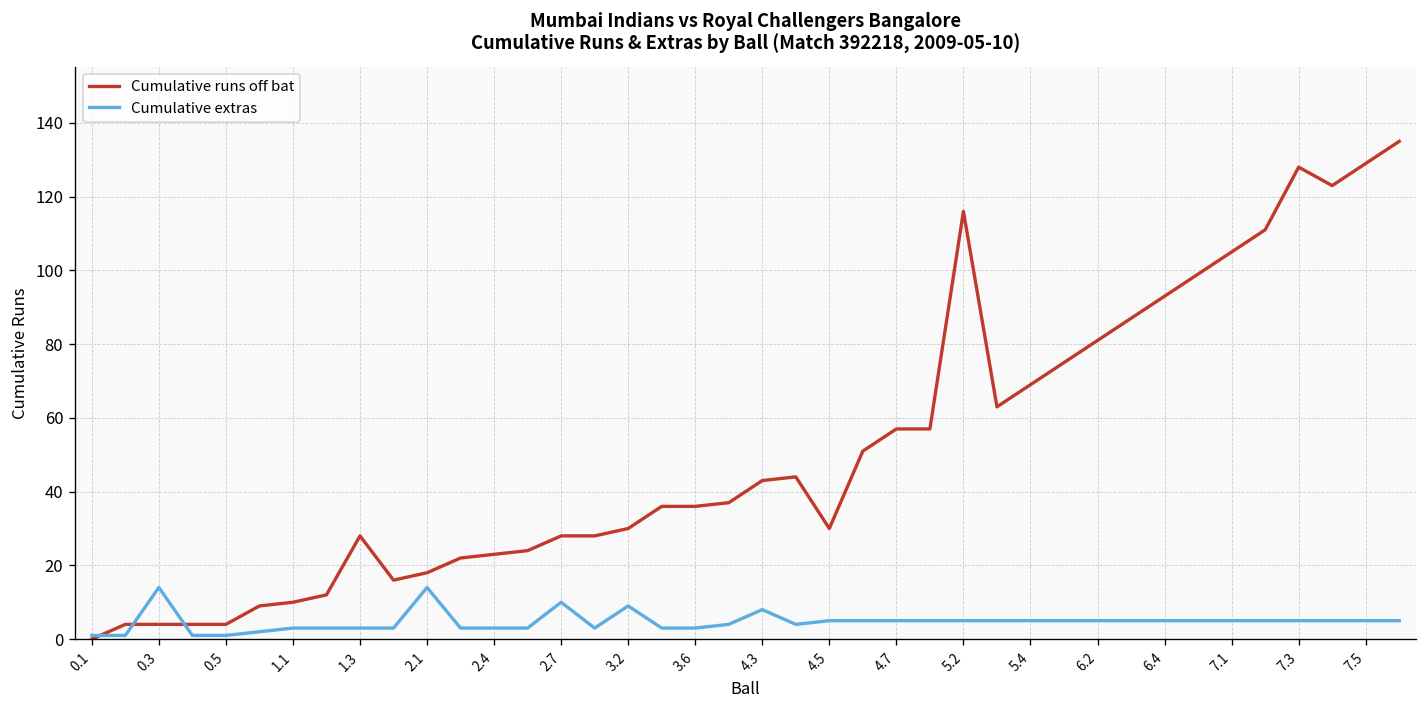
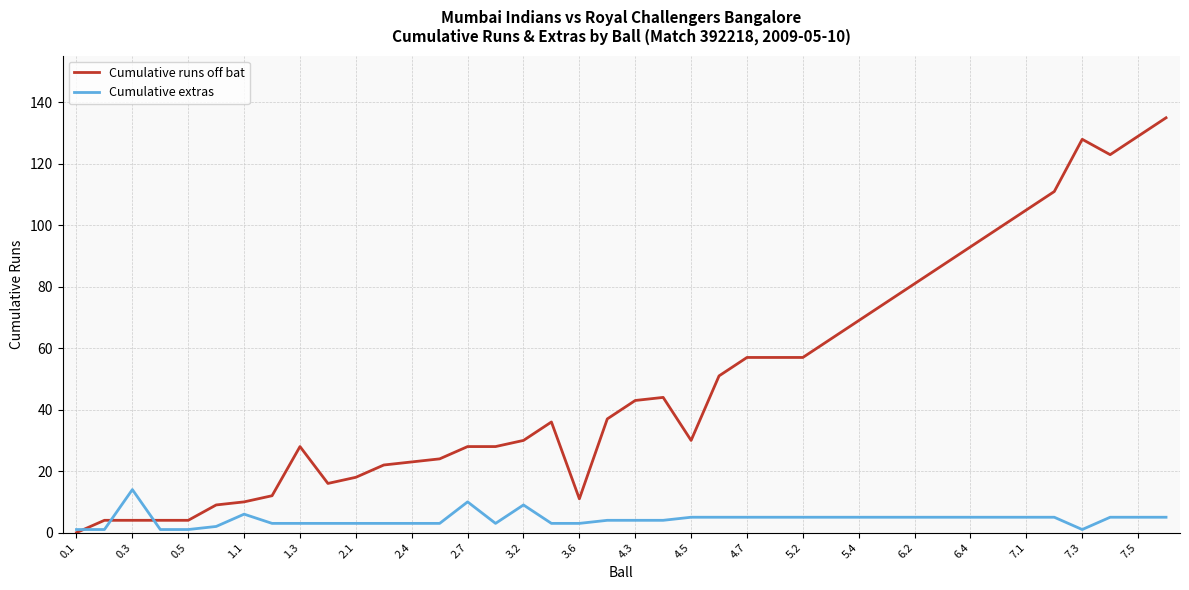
  {
    "Cumulative runs off bat": {
      "0.1": 0,
      "0.3": 4,
      "0.5": 4,
      "1.1": 10,
      "1.3": 28,
      "2.1": 18,
      "2.4": 23,
      "2.7": 28,
      "3.2": 30,
-     "3.6": 36,
+     "3.6": 11,
      "4.3": 43,
      "4.5": 30,
      "4.7": 57,
-     "5.2": 116,
+     "5.2": 57,
      "5.4": 69,
      "6.2": 81,
      "6.4": 93,
      "7.1": 105,
      "7.3": 128,
      "7.5": 129
    },
    "Cumulative extras": {
      "0.1": 1,
      "0.3": 14,
      "0.5": 1,
-     "1.1": 3,
+     "1.1": 6,
      "1.3": 3,
-     "2.1": 14,
+     "2.1": 3,
      "2.4": 3,
      "2.7": 10,
      "3.2": 9,
      "3.6": 3,
-     "4.3": 8,
+     "4.3": 4,
      "4.5": 5,
      "4.7": 5,
      "5.2": 5,
      "5.4": 5,
      "6.2": 5,
      "6.4": 5,
      "7.1": 5,
-     "7.3": 5,
+     "7.3": 1,
      "7.5": 5
    }
  }
